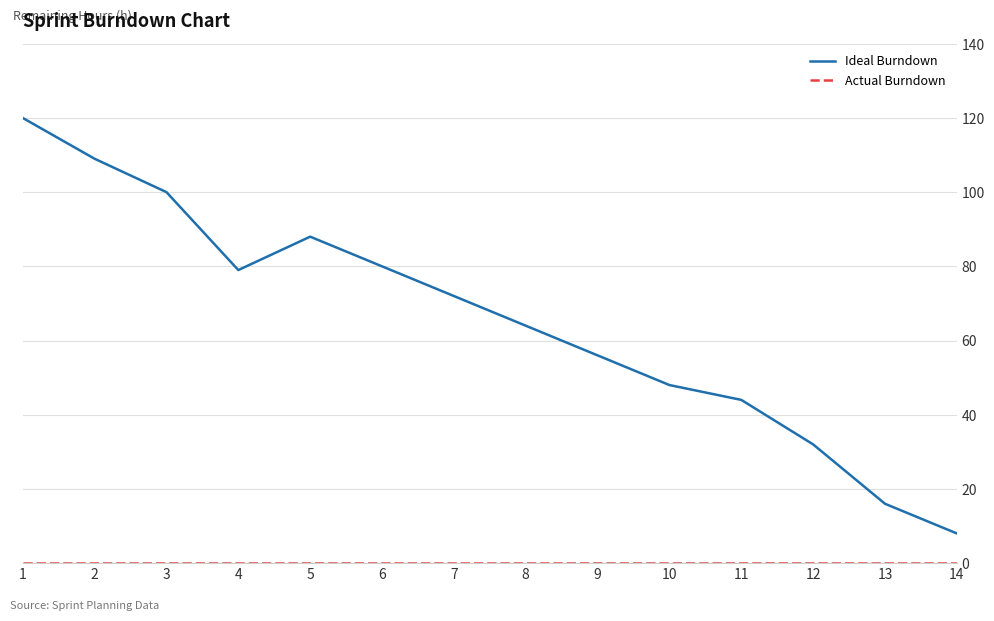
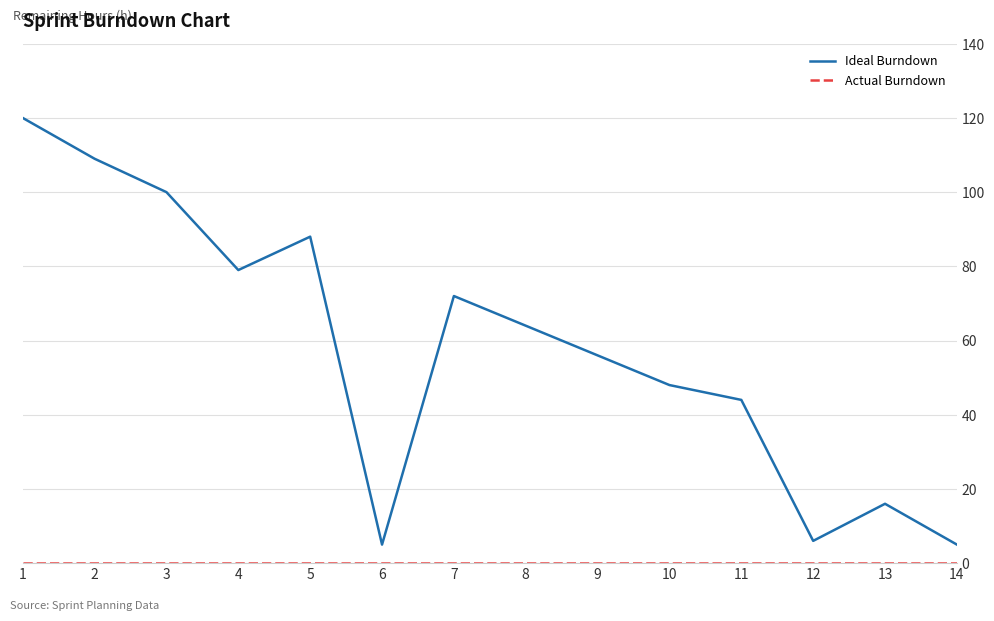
  {
    "Ideal Burndown": {
      "1": 120,
      "2": 109,
      "3": 100,
      "4": 79,
      "5": 88,
-     "6": 80,
+     "6": 5,
      "7": 72,
      "8": 64,
      "9": 56,
      "10": 48,
      "11": 44,
-     "12": 32,
+     "12": 6,
      "13": 16,
-     "14": 8
+     "14": 5
    },
    "Actual Burndown": {
      "1": 0,
      "2": 0,
      "3": 0,
      "4": 0,
      "5": 0,
      "6": 0,
      "7": 0,
      "8": 0,
      "9": 0,
      "10": 0,
      "11": 0,
      "12": 0,
      "13": 0,
      "14": 0
    }
  }
